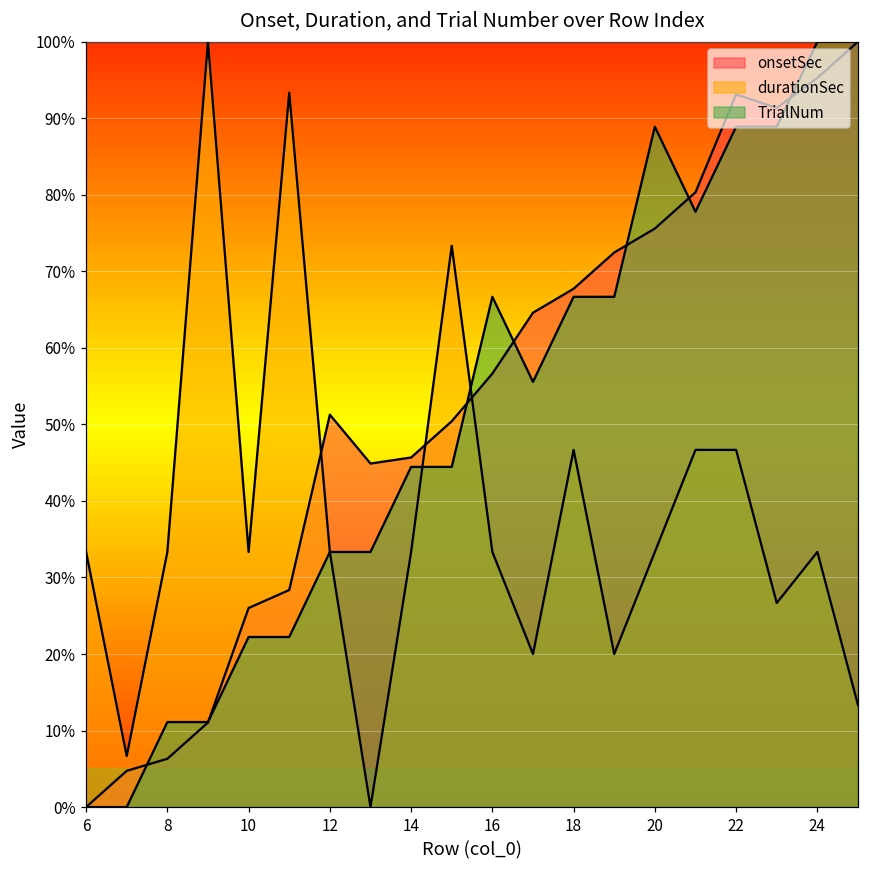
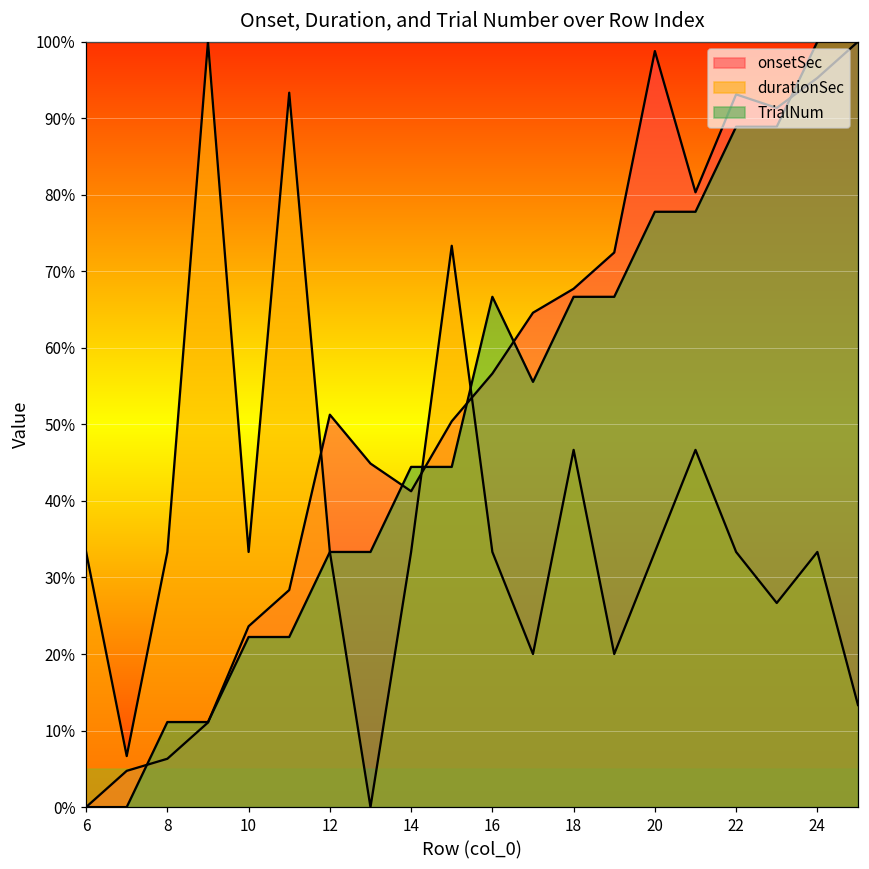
  {
    "onsetSec": {
      "8": "6%",
-     "10": "26%",
+     "10": "24%",
      "12": "51%",
-     "14": "46%",
+     "14": "41%",
      "16": "57%",
      "18": "68%",
-     "20": "76%"
+     "20": "99%"
    },
    "durationSec": {
      "6": "33%",
      "8": "33%",
      "10": "33%",
      "14": "33%",
      "16": "33%",
      "18": "47%",
      "20": "33%",
-     "22": "47%",
+     "22": "33%",
      "24": "33%"
    },
    "TrialNum": {
      "8": "11%",
      "10": "22%",
      "14": "44%",
      "16": "67%",
      "18": "67%",
-     "20": "89%",
+     "20": "78%",
      "22": "89%",
      "24": "100%"
    }
  }
